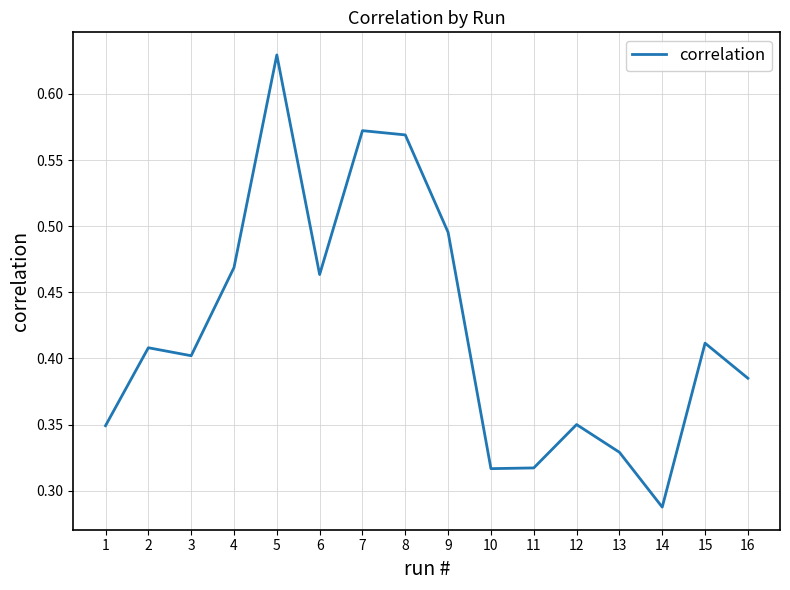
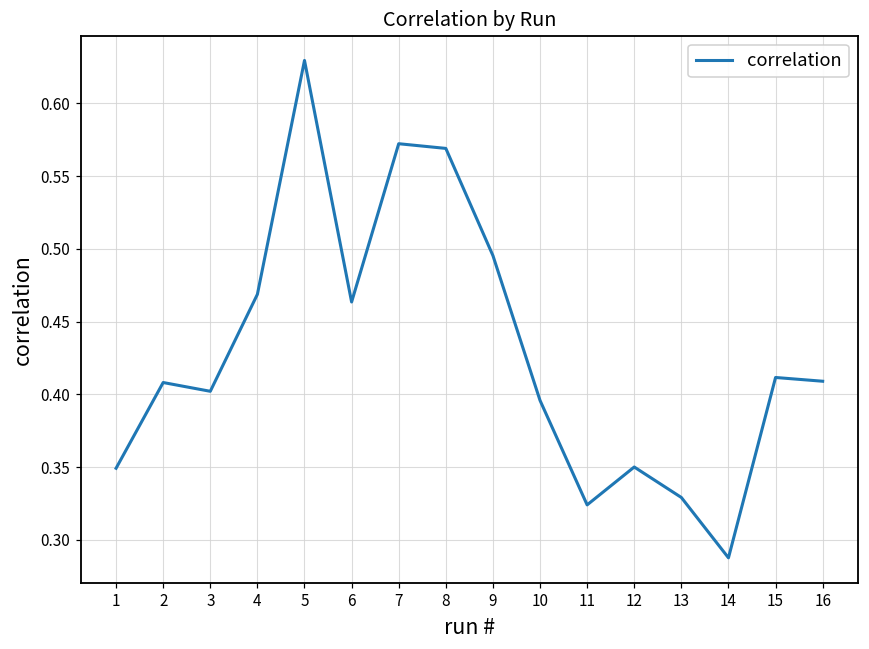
  {
    "1": 0.349,
    "2": 0.408,
    "3": 0.402,
    "4": 0.469,
    "5": 0.629,
    "6": 0.463,
    "7": 0.572,
    "8": 0.569,
    "9": 0.495,
-   "10": 0.317,
-   "11": 0.317,
+   "10": 0.396,
+   "11": 0.324,
    "12": 0.350,
    "13": 0.329,
    "14": 0.288,
    "15": 0.412,
-   "16": 0.385
+   "16": 0.409
  }
